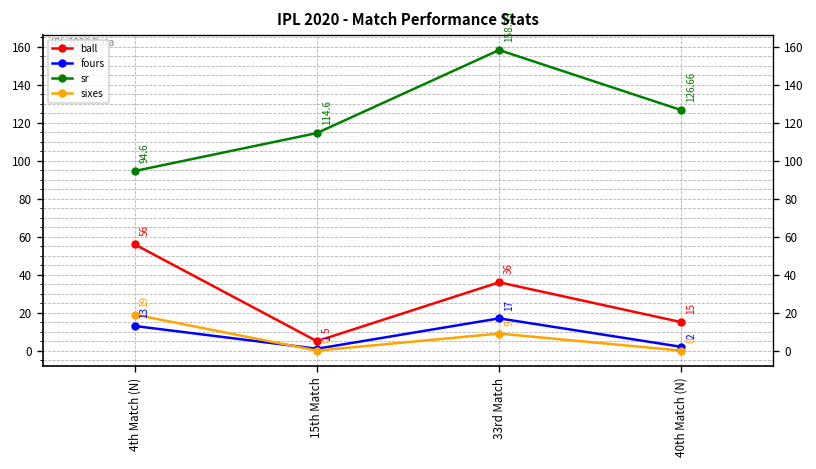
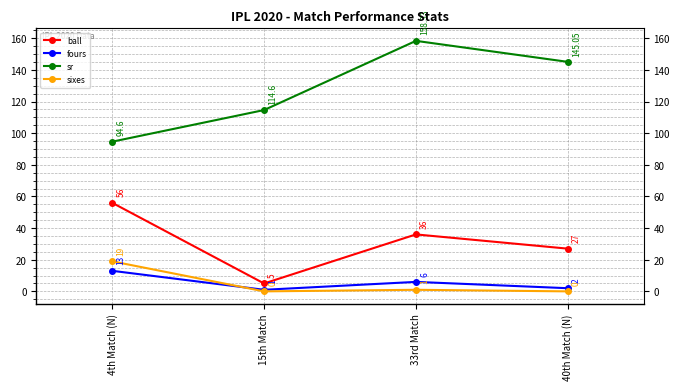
  {
    "ball": {
      "4th Match (N)": 56,
      "15th Match": 5,
      "33rd Match": 36,
-     "40th Match (N)": 15
+     "40th Match (N)": 27
    },
    "fours": {
      "4th Match (N)": 13,
-     "33rd Match": 17
+     "33rd Match": 6
    },
    "sr": {
      "4th Match (N)": 94.6,
      "15th Match": 114.6,
      "33rd Match": 158.33,
-     "40th Match (N)": 126.66
+     "40th Match (N)": 145.05
    },
    "sixes": {
      "4th Match (N)": 19,
-     "33rd Match": 9
+     "33rd Match": 1
    }
  }
